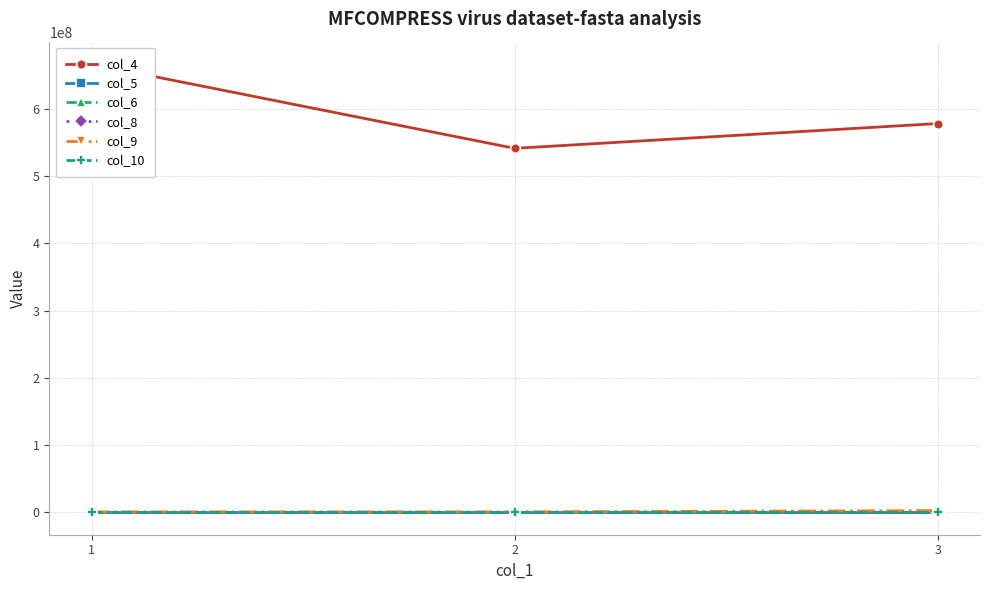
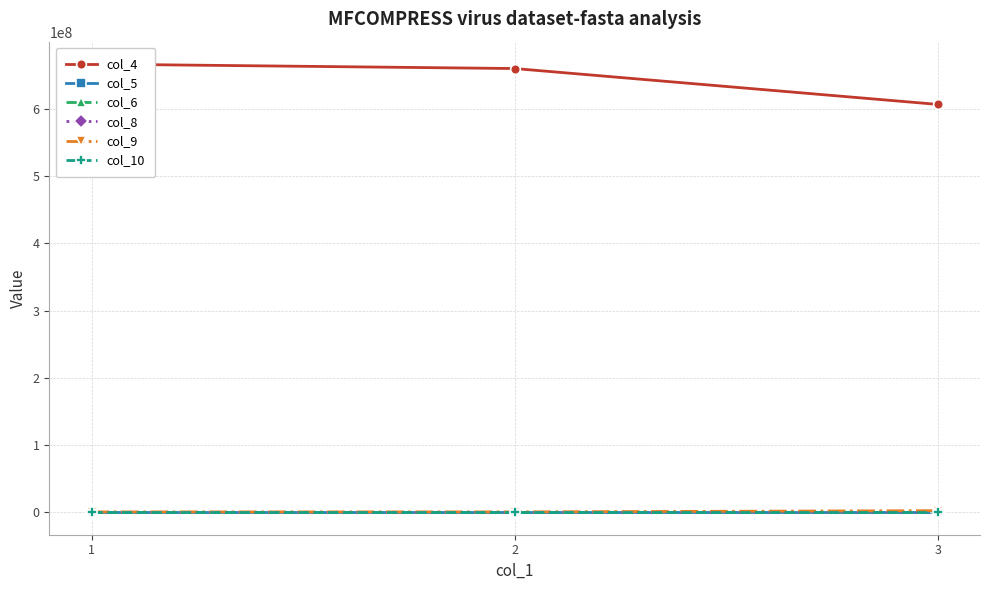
  {
    "col_4": {
-     "2": 540000000,
-     "3": 580000000
+     "2": 660000000,
+     "3": 610000000
    }
  }
